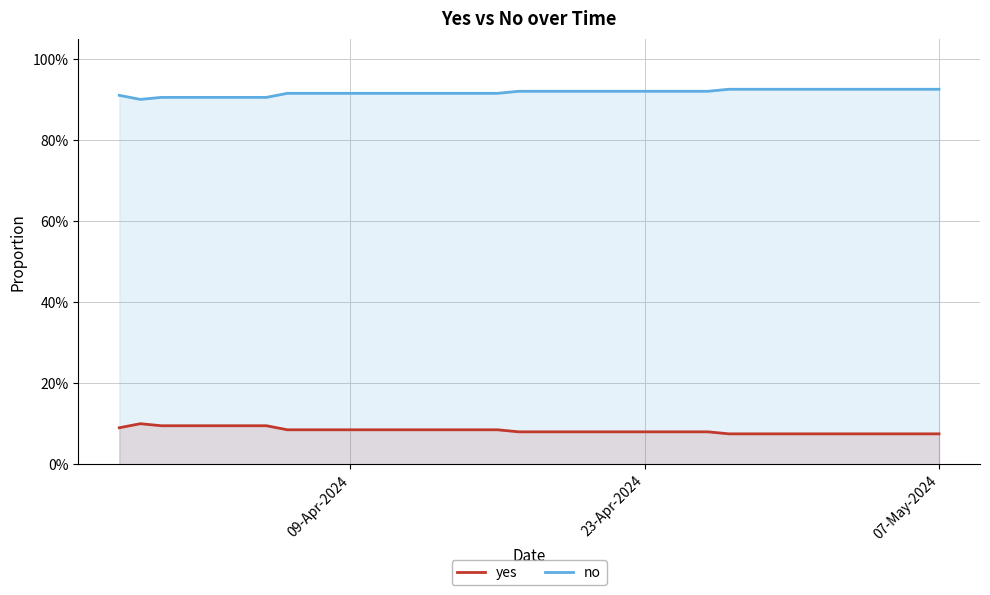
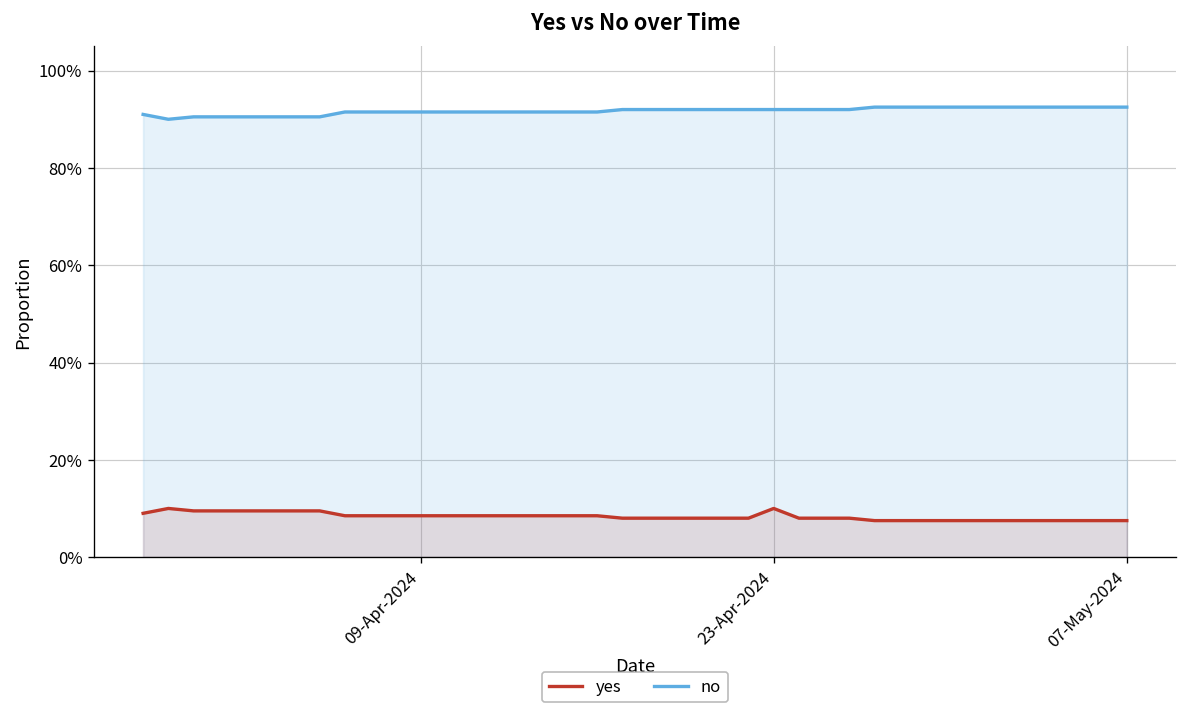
  {
    "yes": {
      "09-Apr-2024": "9%",
-     "23-Apr-2024": "8%",
+     "23-Apr-2024": "10%",
      "07-May-2024": "8%"
    },
    "no": {
      "09-Apr-2024": "92%",
      "23-Apr-2024": "92%",
      "07-May-2024": "93%"
    }
  }
